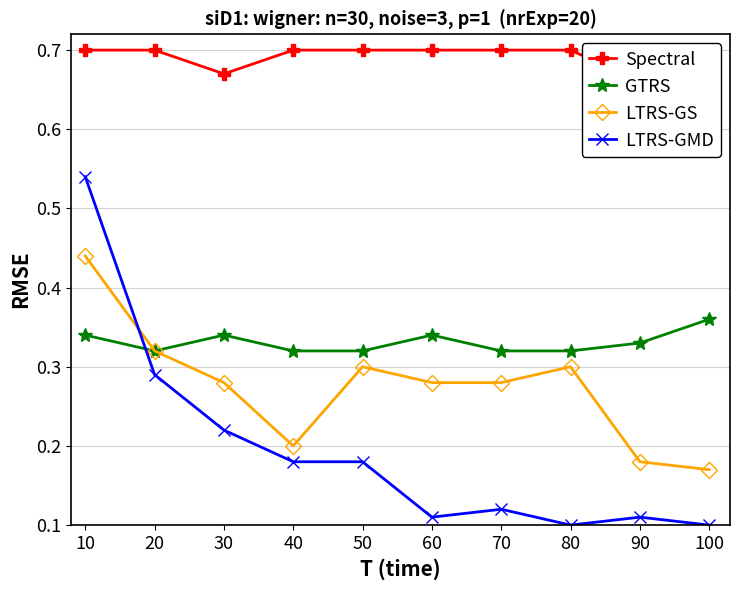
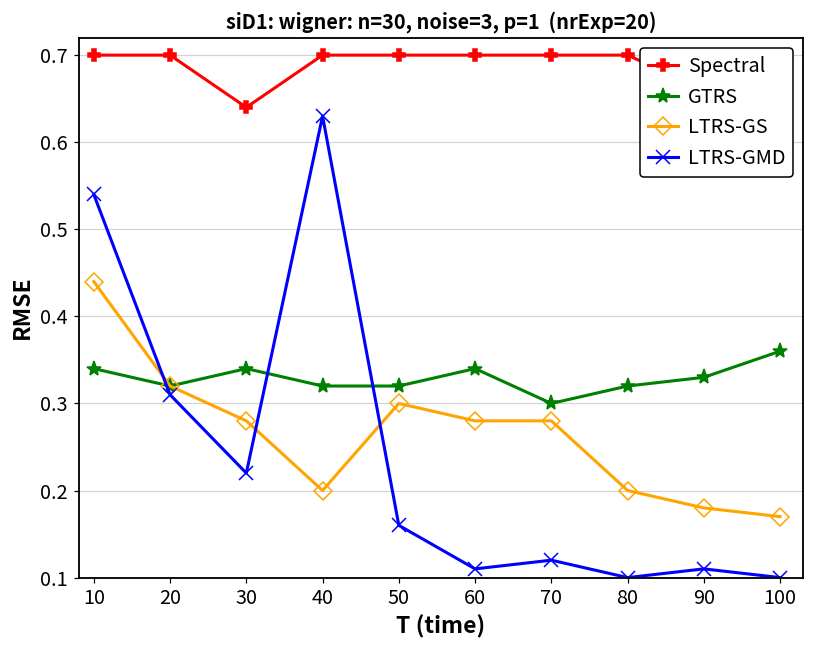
  {
    "Spectral": {
      "10": 0.70,
      "20": 0.70,
-     "30": 0.67,
+     "30": 0.64,
      "40": 0.70,
      "50": 0.70,
      "60": 0.70,
      "70": 0.70,
      "80": 0.70
    },
    "GTRS": {
      "10": 0.34,
      "30": 0.34,
      "40": 0.32,
      "50": 0.32,
      "60": 0.34,
-     "70": 0.32,
+     "70": 0.30,
      "80": 0.32,
      "90": 0.33,
      "100": 0.36
    },
    "LTRS-GS": {
      "10": 0.44,
      "30": 0.28,
      "40": 0.2,
      "50": 0.3,
      "60": 0.28,
      "70": 0.28,
-     "80": 0.3,
+     "80": 0.2,
      "90": 0.18,
      "100": 0.17
    },
    "LTRS-GMD": {
      "10": 0.54,
-     "20": 0.29,
+     "20": 0.31,
      "30": 0.22,
-     "40": 0.18,
-     "50": 0.18,
+     "40": 0.63,
+     "50": 0.16,
      "60": 0.11,
      "70": 0.12,
      "80": 0.10,
      "90": 0.11,
      "100": 0.10
    }
  }
